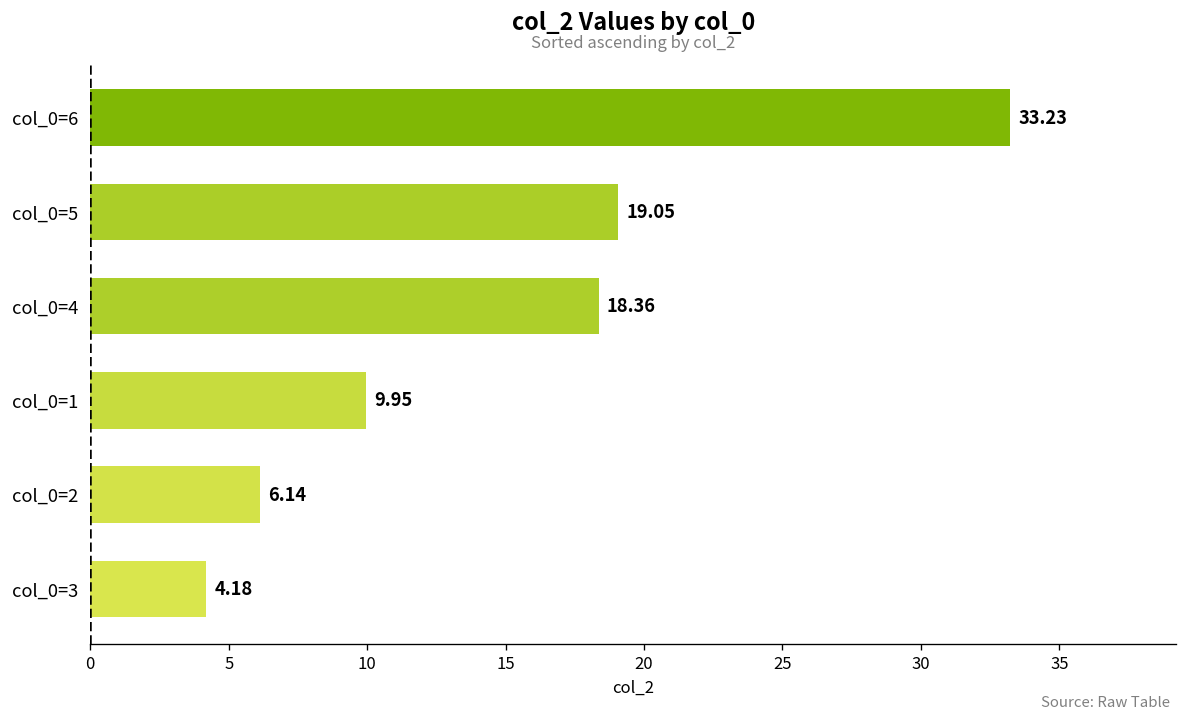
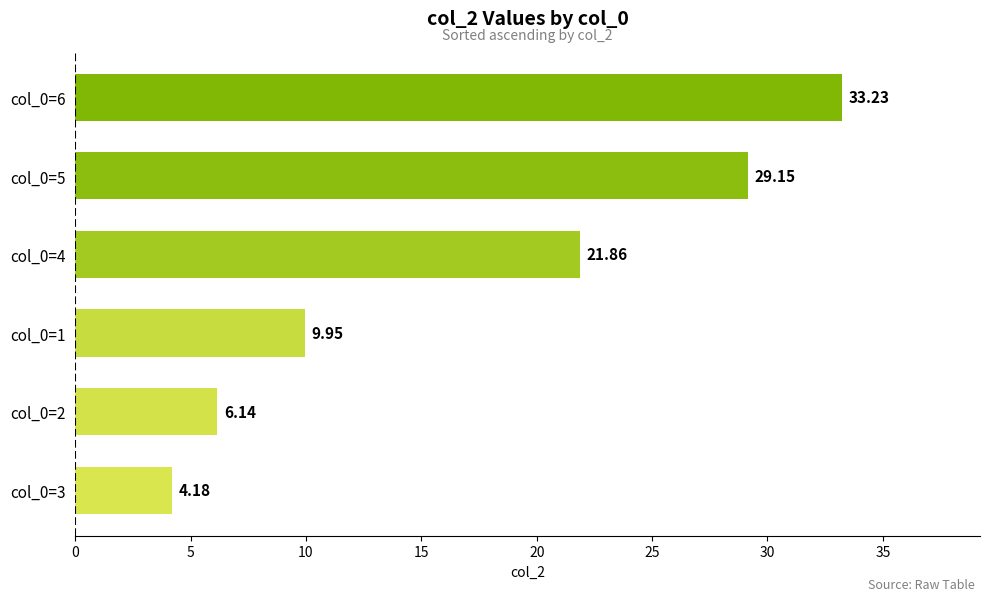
  {
    "col_0=6": 33.23,
-   "col_0=5": 19.05,
-   "col_0=4": 18.36,
+   "col_0=5": 29.15,
+   "col_0=4": 21.86,
    "col_0=1": 9.95,
    "col_0=2": 6.14,
    "col_0=3": 4.18
  }
